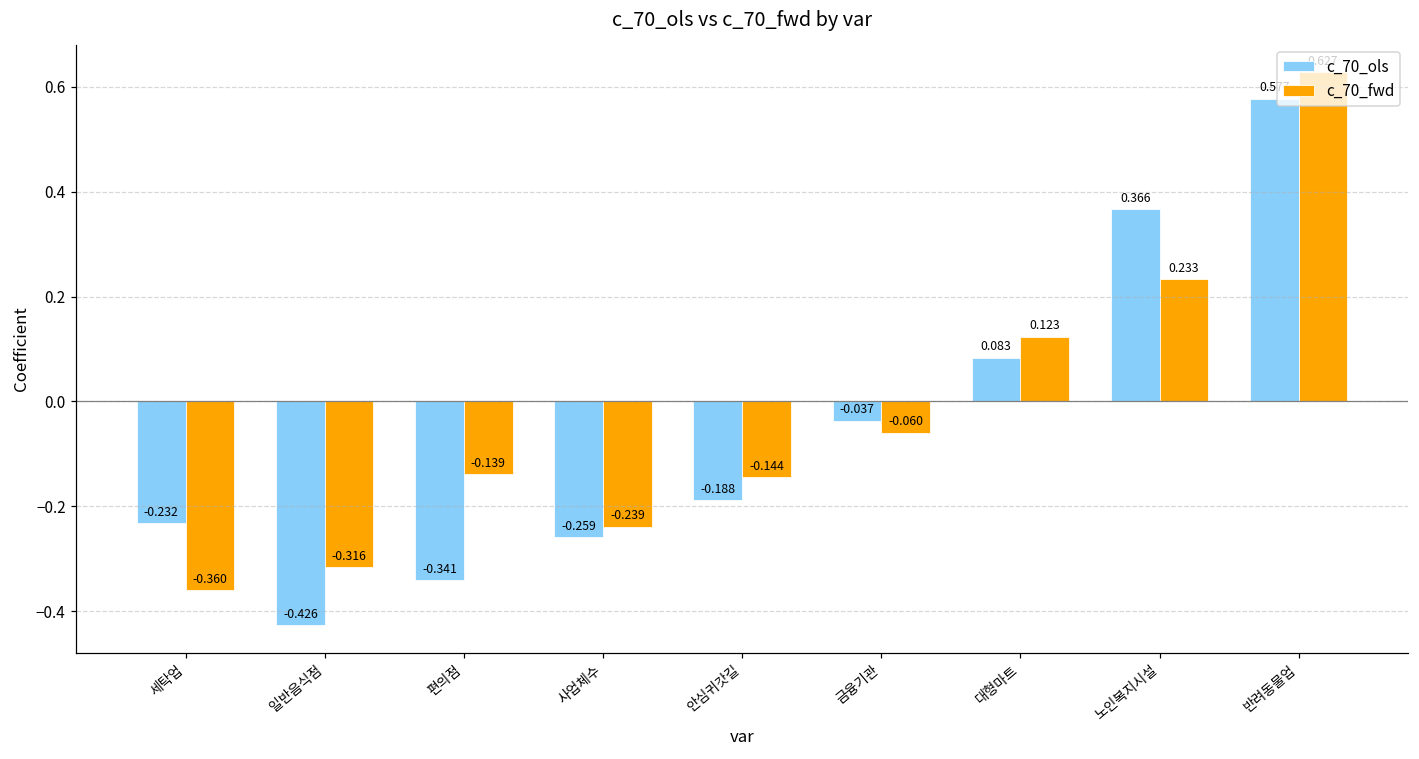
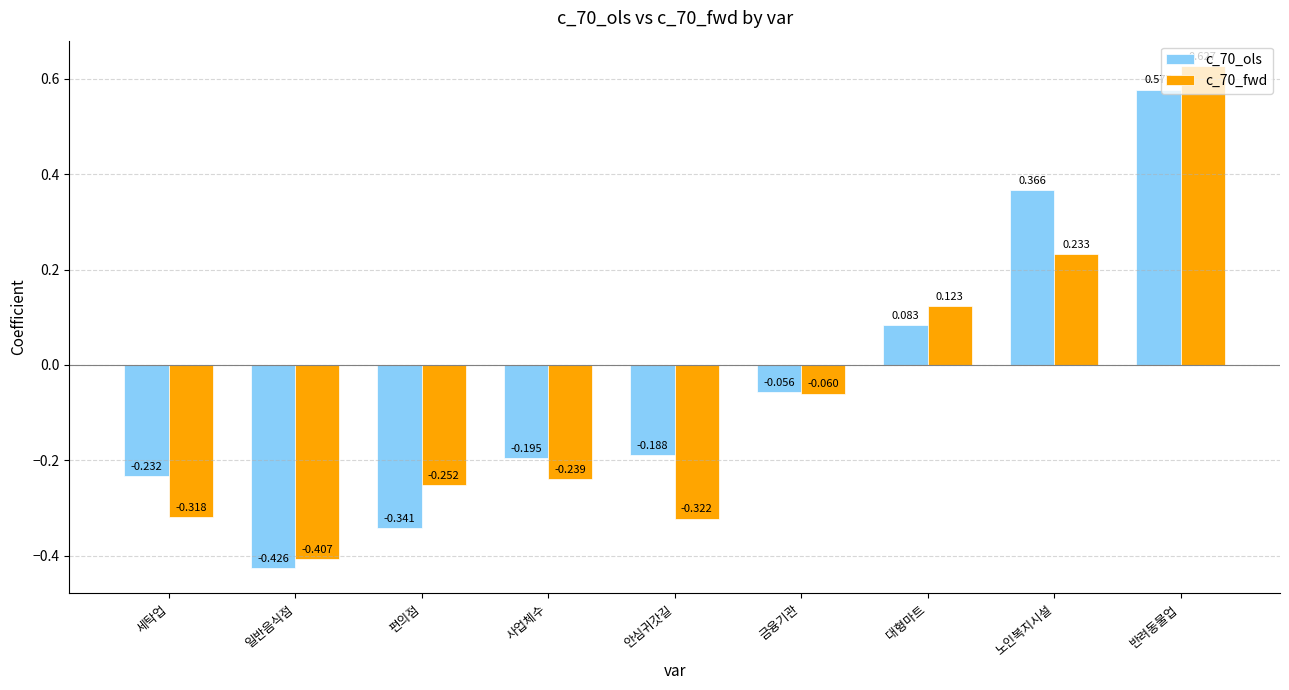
  {
    "c_70_ols": {
      "세탁업": -0.232,
      "일반음식점": -0.426,
      "편의점": -0.341,
-     "사업체수": -0.259,
+     "사업체수": -0.195,
      "안심귀갓길": -0.188,
-     "금융기관": -0.037,
+     "금융기관": -0.056,
      "대형마트": 0.083,
      "노인복지시설": 0.366
    },
    "c_70_fwd": {
-     "세탁업": -0.360,
-     "일반음식점": -0.316,
-     "편의점": -0.139,
+     "세탁업": -0.318,
+     "일반음식점": -0.407,
+     "편의점": -0.252,
      "사업체수": -0.239,
-     "안심귀갓길": -0.144,
+     "안심귀갓길": -0.322,
      "금융기관": -0.060,
      "대형마트": 0.123,
      "노인복지시설": 0.233
    }
  }
